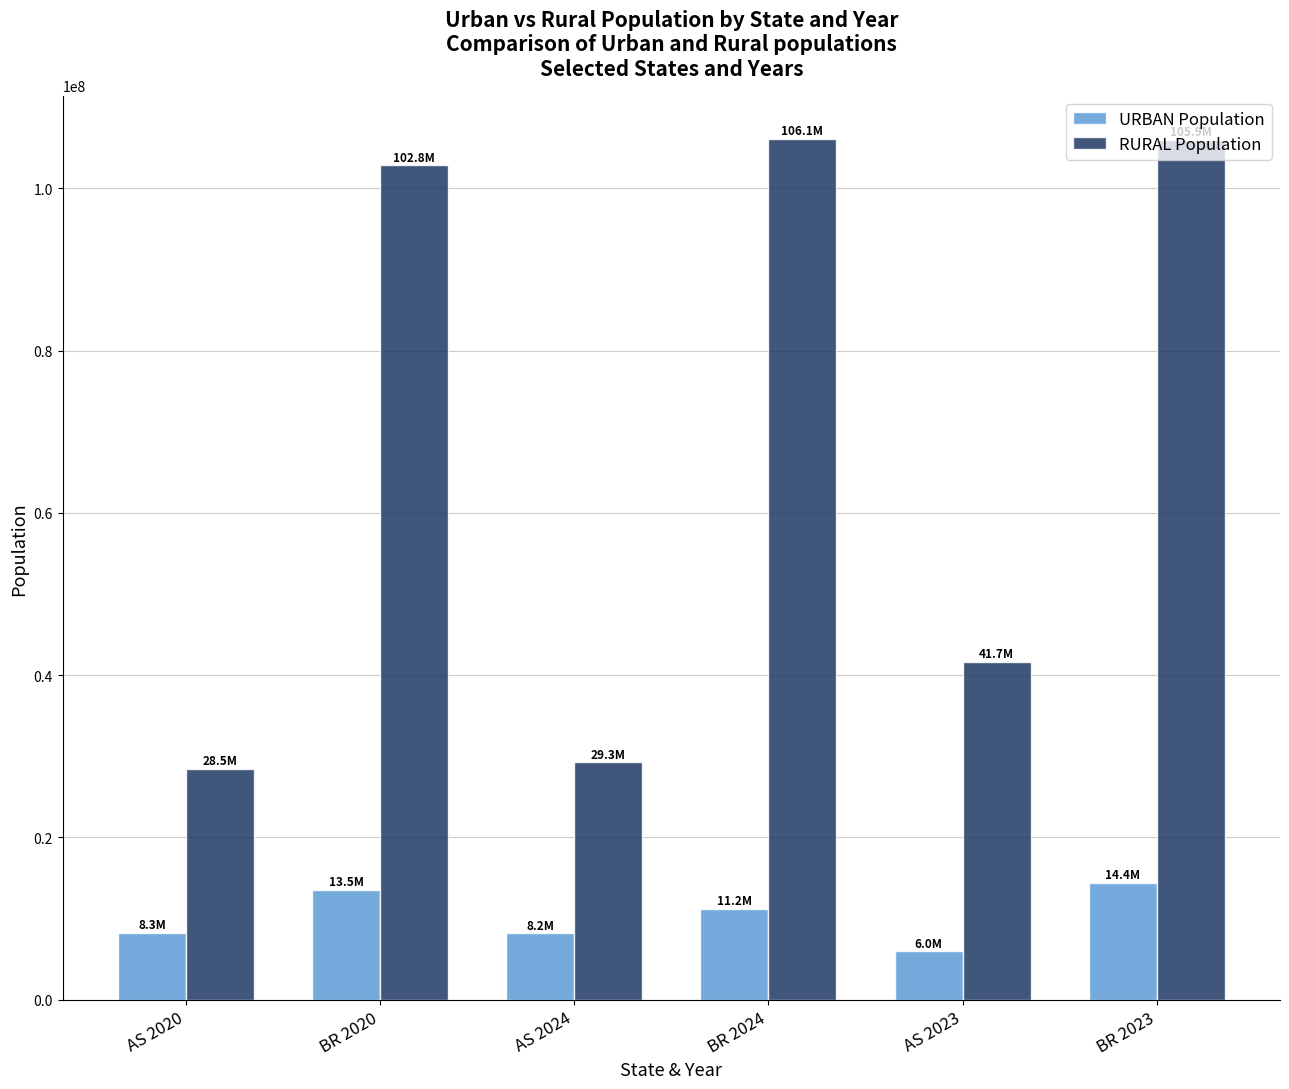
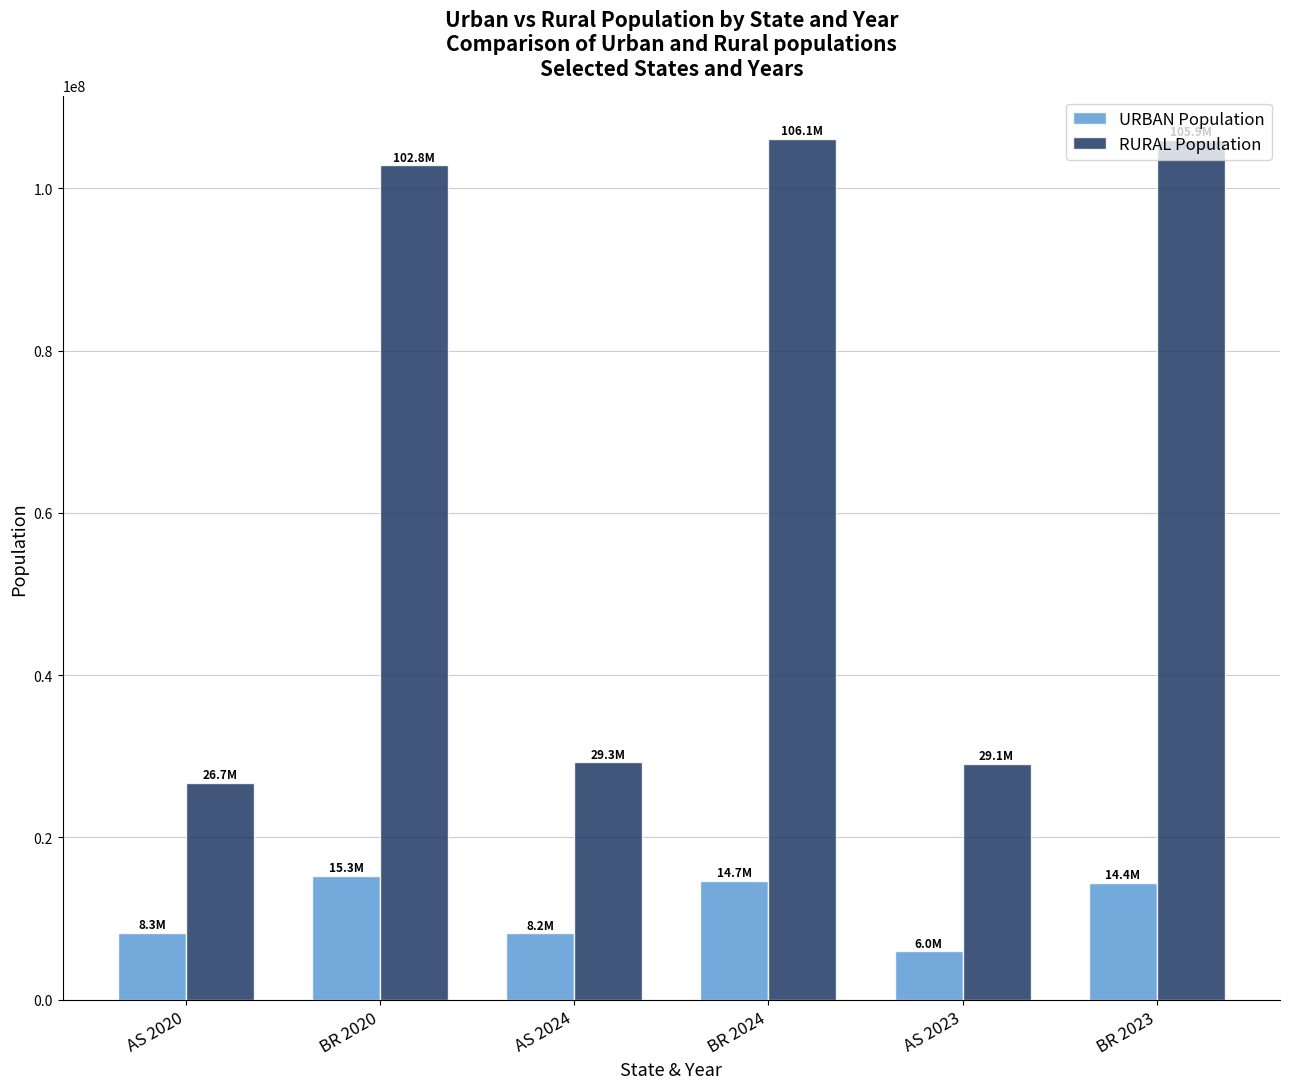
  {
    "URBAN Population": {
      "AS 2020": "8.3M",
-     "BR 2020": "13.5M",
+     "BR 2020": "15.3M",
      "AS 2024": "8.2M",
-     "BR 2024": "11.2M",
+     "BR 2024": "14.7M",
      "AS 2023": "6.0M",
      "BR 2023": "14.4M"
    },
    "RURAL Population": {
-     "AS 2020": "28.5M",
+     "AS 2020": "26.7M",
      "BR 2020": "102.8M",
      "AS 2024": "29.3M",
      "BR 2024": "106.1M",
-     "AS 2023": "41.7M"
+     "AS 2023": "29.1M"
    }
  }
